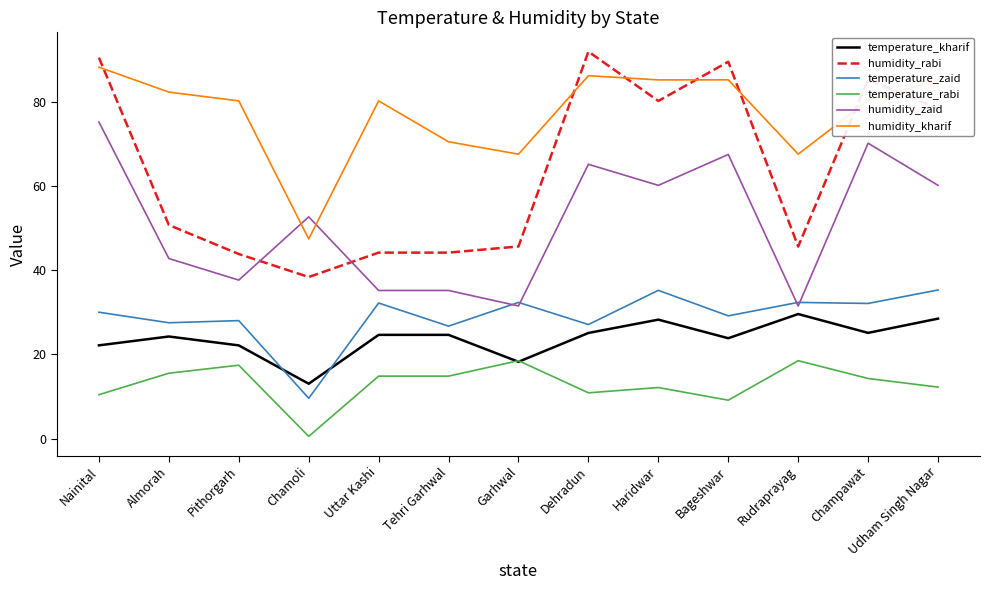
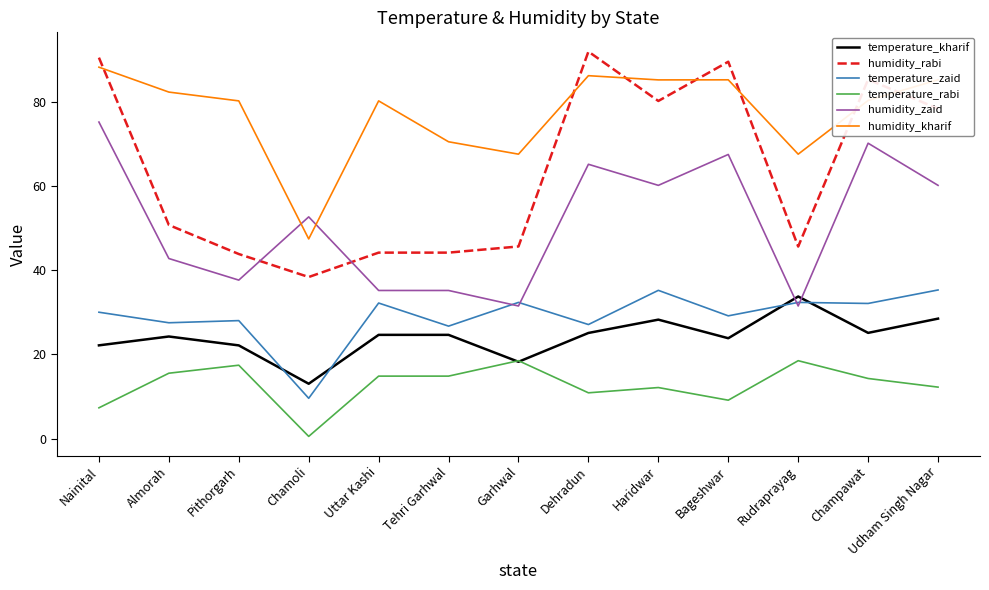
  {
    "temperature_kharif": {
      "Nainital": 22,
      "Almorah": 24,
      "Pithorgarh": 22,
      "Chamoli": 13,
      "Uttar Kashi": 25,
      "Tehri Garhwal": 25,
      "Dehradun": 25,
      "Haridwar": 28,
      "Bageshwar": 24,
-     "Rudraprayag": 30,
+     "Rudraprayag": 34,
      "Champawat": 25,
      "Udham Singh Nagar": 29
    },
    "humidity_rabi": {
      "Nainital": 90,
      "Almorah": 51,
      "Pithorgarh": 44,
      "Chamoli": 38,
      "Uttar Kashi": 44,
      "Tehri Garhwal": 44,
      "Garhwal": 46,
      "Dehradun": 92,
      "Haridwar": 80,
      "Bageshwar": 89,
      "Rudraprayag": 46
    },
    "temperature_zaid": {
      "Nainital": 30,
      "Almorah": 28,
      "Pithorgarh": 28,
      "Chamoli": 10,
      "Uttar Kashi": 32,
      "Tehri Garhwal": 27,
      "Garhwal": 32,
      "Dehradun": 27,
      "Haridwar": 35,
      "Bageshwar": 29,
      "Rudraprayag": 32,
      "Champawat": 32,
      "Udham Singh Nagar": 35
    },
    "temperature_rabi": {
-     "Nainital": 10,
+     "Nainital": 7,
      "Almorah": 16,
      "Pithorgarh": 17,
      "Chamoli": 1,
      "Uttar Kashi": 15,
      "Tehri Garhwal": 15,
      "Dehradun": 11,
      "Haridwar": 12,
      "Bageshwar": 9,
      "Rudraprayag": 19,
      "Champawat": 14,
      "Udham Singh Nagar": 12
    },
    "humidity_zaid": {
      "Nainital": 75,
      "Almorah": 43,
      "Pithorgarh": 38,
      "Chamoli": 53,
      "Uttar Kashi": 35,
      "Tehri Garhwal": 35,
      "Garhwal": 32,
      "Dehradun": 65,
      "Haridwar": 60,
      "Bageshwar": 67,
      "Rudraprayag": 32,
      "Champawat": 70,
      "Udham Singh Nagar": 60
    },
    "humidity_kharif": {
      "Nainital": 88,
      "Almorah": 82,
      "Pithorgarh": 80,
      "Chamoli": 47,
      "Uttar Kashi": 80,
      "Tehri Garhwal": 70,
      "Garhwal": 68,
      "Dehradun": 86,
      "Haridwar": 85,
      "Bageshwar": 85,
      "Rudraprayag": 68
    }
  }
